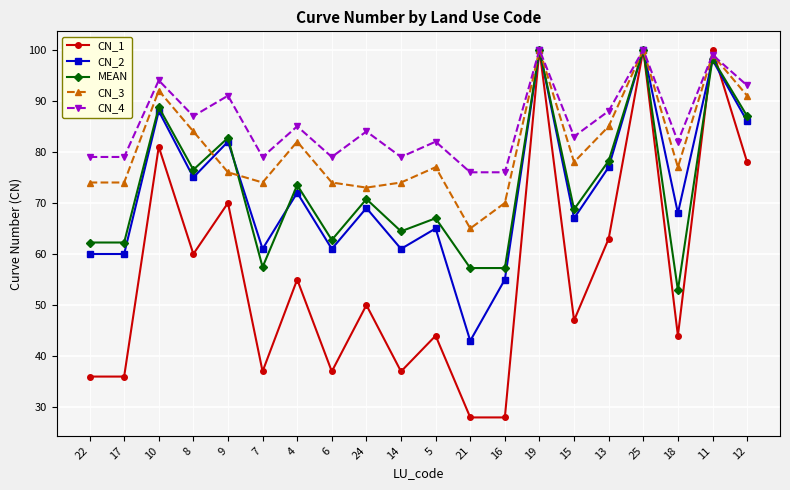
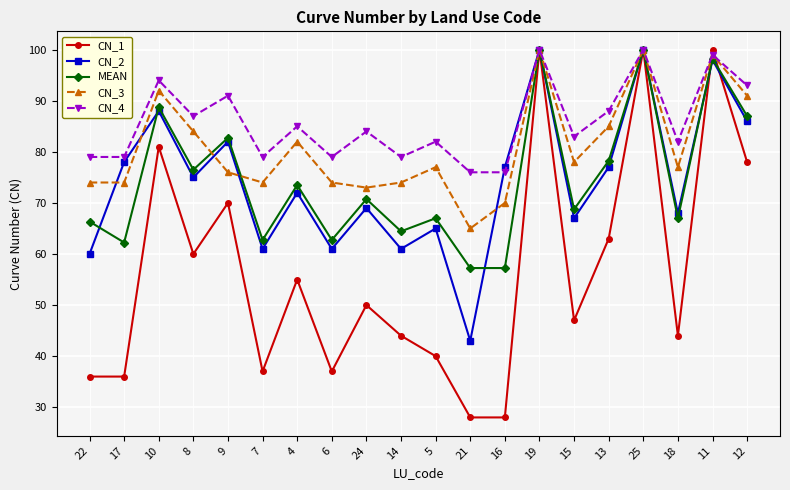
  {
    "CN_1": {
      "22": 36,
      "17": 36,
      "10": 81,
      "8": 60,
      "9": 70,
      "7": 37,
      "4": 55,
      "6": 37,
      "24": 50,
-     "14": 37,
-     "5": 44,
+     "14": 44,
+     "5": 40,
      "21": 28,
      "16": 28,
      "15": 47,
      "13": 63,
      "18": 44,
      "11": 100,
      "12": 78
    },
    "CN_2": {
      "22": 60,
-     "17": 60,
+     "17": 78,
      "10": 88,
      "8": 75,
      "9": 82,
      "7": 61,
      "4": 72,
      "6": 61,
      "24": 69,
      "14": 61,
      "5": 65,
      "21": 43,
-     "16": 55,
+     "16": 77,
      "15": 67,
      "13": 77,
      "18": 68,
      "12": 86
    },
    "MEAN": {
-     "22": 62,
+     "22": 66,
      "17": 62,
      "10": 89,
      "8": 77,
      "9": 83,
-     "7": 57,
+     "7": 63,
      "4": 74,
      "6": 63,
      "24": 71,
      "14": 64,
      "5": 67,
      "21": 57,
      "16": 57,
      "15": 69,
      "13": 78,
-     "18": 53,
+     "18": 67,
      "12": 87
    },
    "CN_3": {
      "22": 74,
      "17": 74,
      "10": 92,
      "8": 84,
      "9": 76,
      "7": 74,
      "4": 82,
      "6": 74,
      "24": 73,
      "14": 74,
      "5": 77,
      "21": 65,
      "16": 70,
      "15": 78,
      "13": 85,
      "18": 77,
      "12": 91
    },
    "CN_4": {
      "22": 79,
      "17": 79,
      "10": 94,
      "8": 87,
      "9": 91,
      "7": 79,
      "4": 85,
      "6": 79,
      "24": 84,
      "14": 79,
      "5": 82,
      "21": 76,
      "16": 76,
      "15": 83,
      "13": 88,
      "18": 82,
      "12": 93
    }
  }
